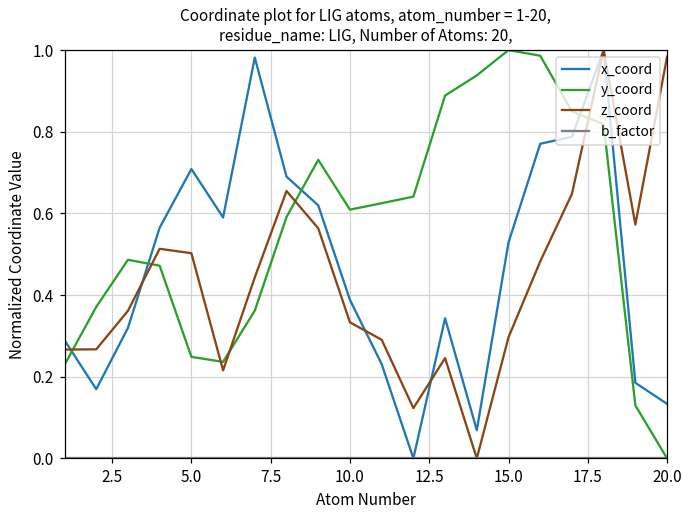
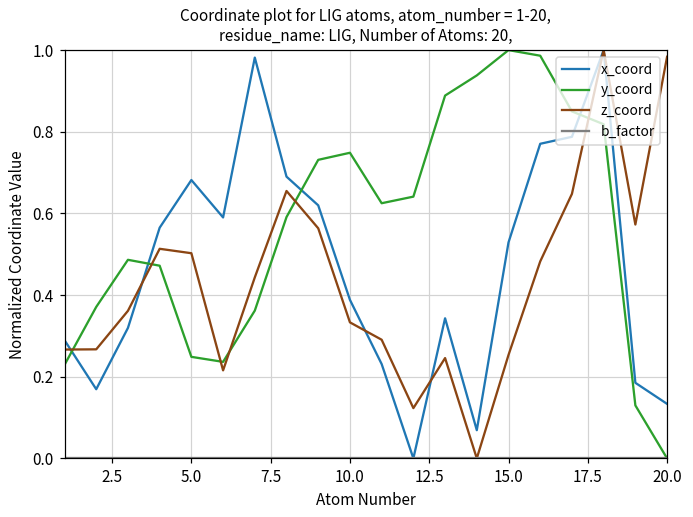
  {
    "x_coord": {
-     "5.0": 0.71,
+     "5.0": 0.68,
      "10.0": 0.39,
      "15.0": 0.53,
      "20.0": 0.13
    },
    "y_coord": {
      "5.0": 0.25,
-     "10.0": 0.61,
+     "10.0": 0.75,
      "15.0": 1.00
    },
    "z_coord": {
      "5.0": 0.50,
      "10.0": 0.33,
-     "15.0": 0.30,
+     "15.0": 0.25,
      "20.0": 0.98
    },
    "b_factor": {
      "5.0": 0.00,
      "10.0": 0.00,
      "15.0": 0.00
    }
  }
